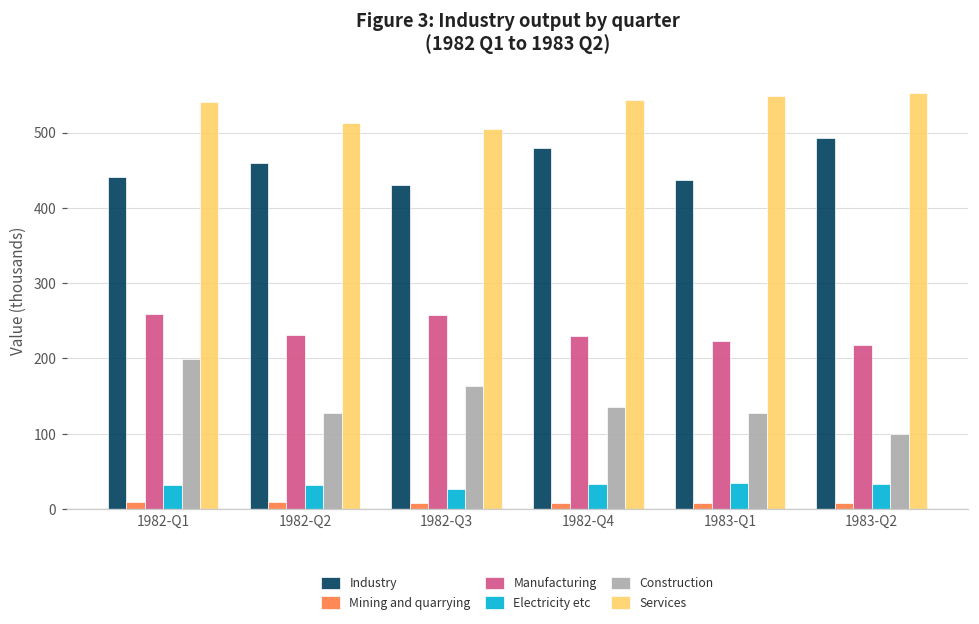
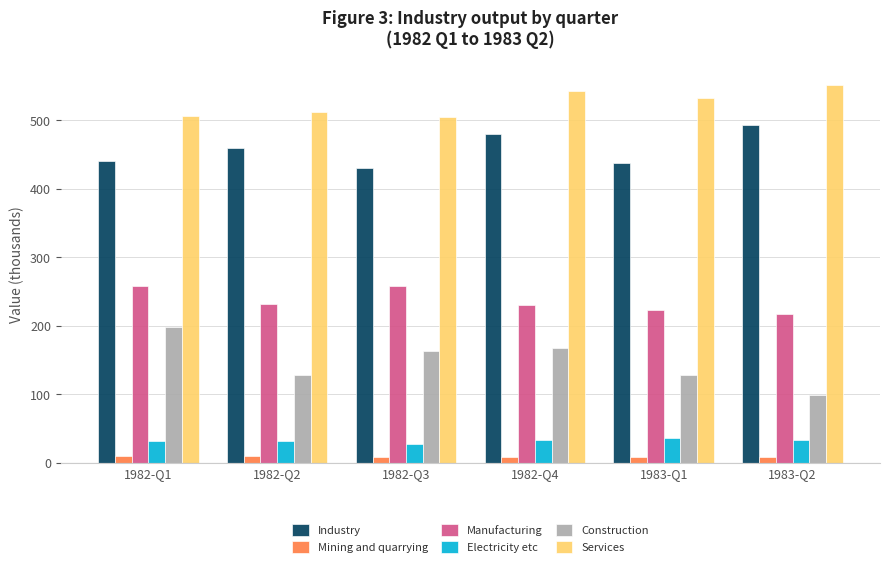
  {
    "Industry": {
      "1982-Q1": 440,
      "1982-Q2": 460,
      "1982-Q3": 430,
      "1982-Q4": 480,
      "1983-Q1": 440,
      "1983-Q2": 490
    },
    "Mining and quarrying": {
      "1982-Q1": 10,
      "1982-Q2": 10,
      "1982-Q3": 10,
      "1982-Q4": 10,
      "1983-Q1": 10,
      "1983-Q2": 10
    },
    "Manufacturing": {
      "1982-Q1": 260,
      "1982-Q2": 230,
      "1982-Q3": 260,
      "1982-Q4": 230,
      "1983-Q1": 220,
      "1983-Q2": 220
    },
    "Electricity etc": {
      "1982-Q1": 30,
      "1982-Q2": 30,
      "1982-Q3": 30,
      "1982-Q4": 30,
      "1983-Q1": 40,
      "1983-Q2": 30
    },
    "Construction": {
      "1982-Q1": 200,
      "1982-Q2": 130,
      "1982-Q3": 160,
-     "1982-Q4": 140,
+     "1982-Q4": 170,
      "1983-Q1": 130,
      "1983-Q2": 100
    },
    "Services": {
-     "1982-Q1": 540,
+     "1982-Q1": 510,
      "1982-Q2": 510,
      "1982-Q3": 510,
      "1982-Q4": 540,
-     "1983-Q1": 550,
+     "1983-Q1": 530,
      "1983-Q2": 550
    }
  }
